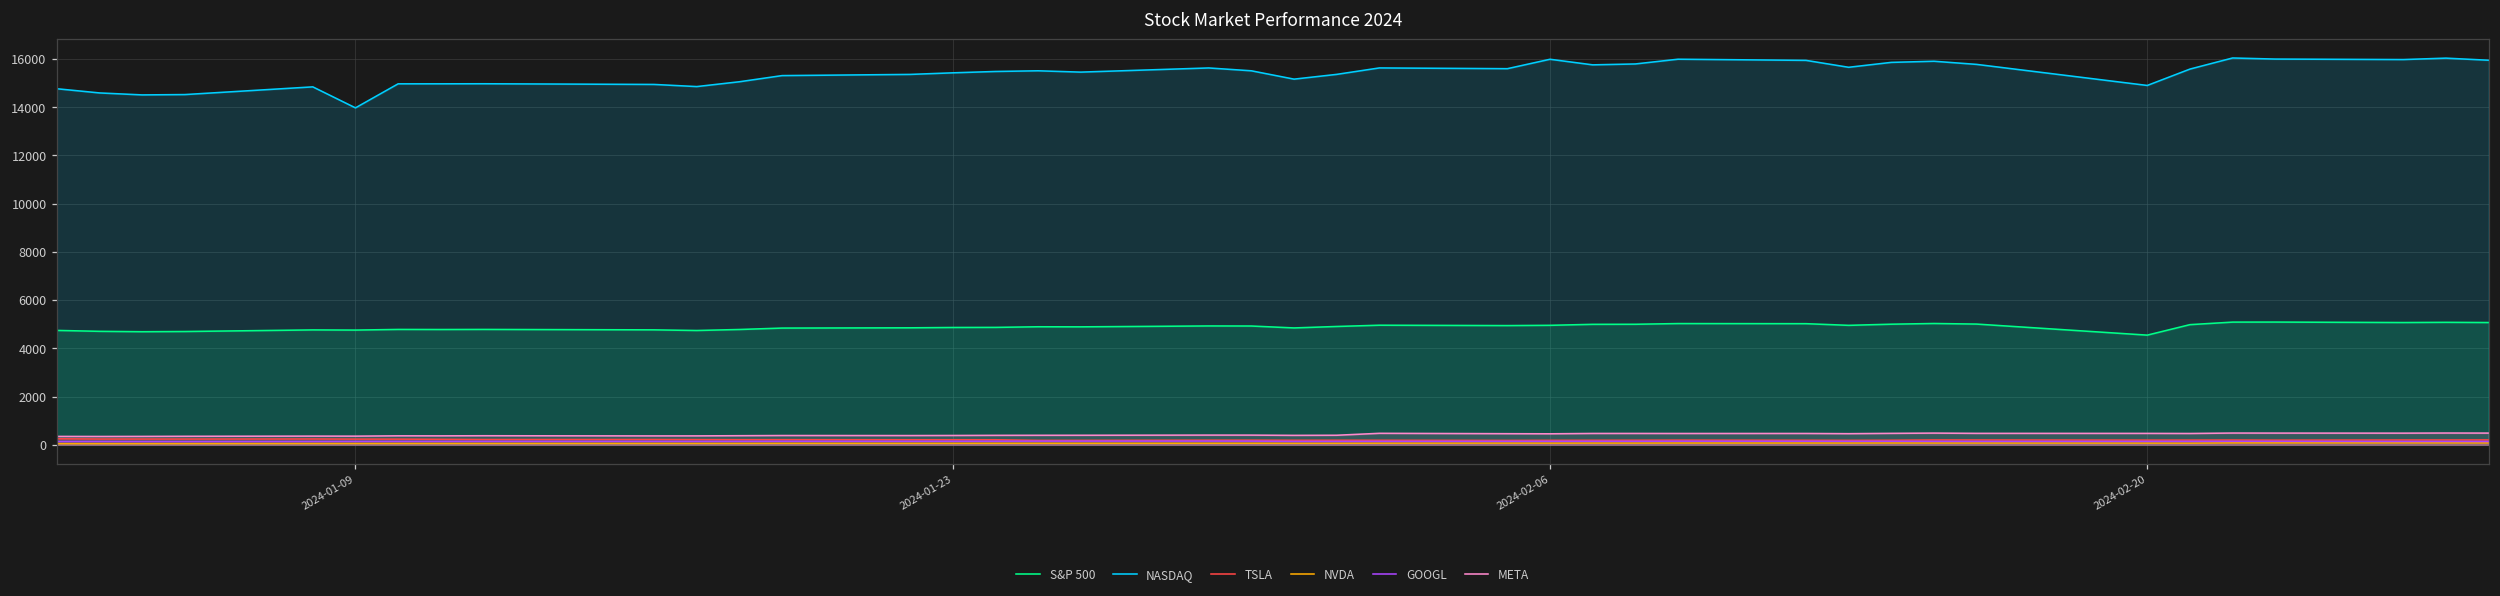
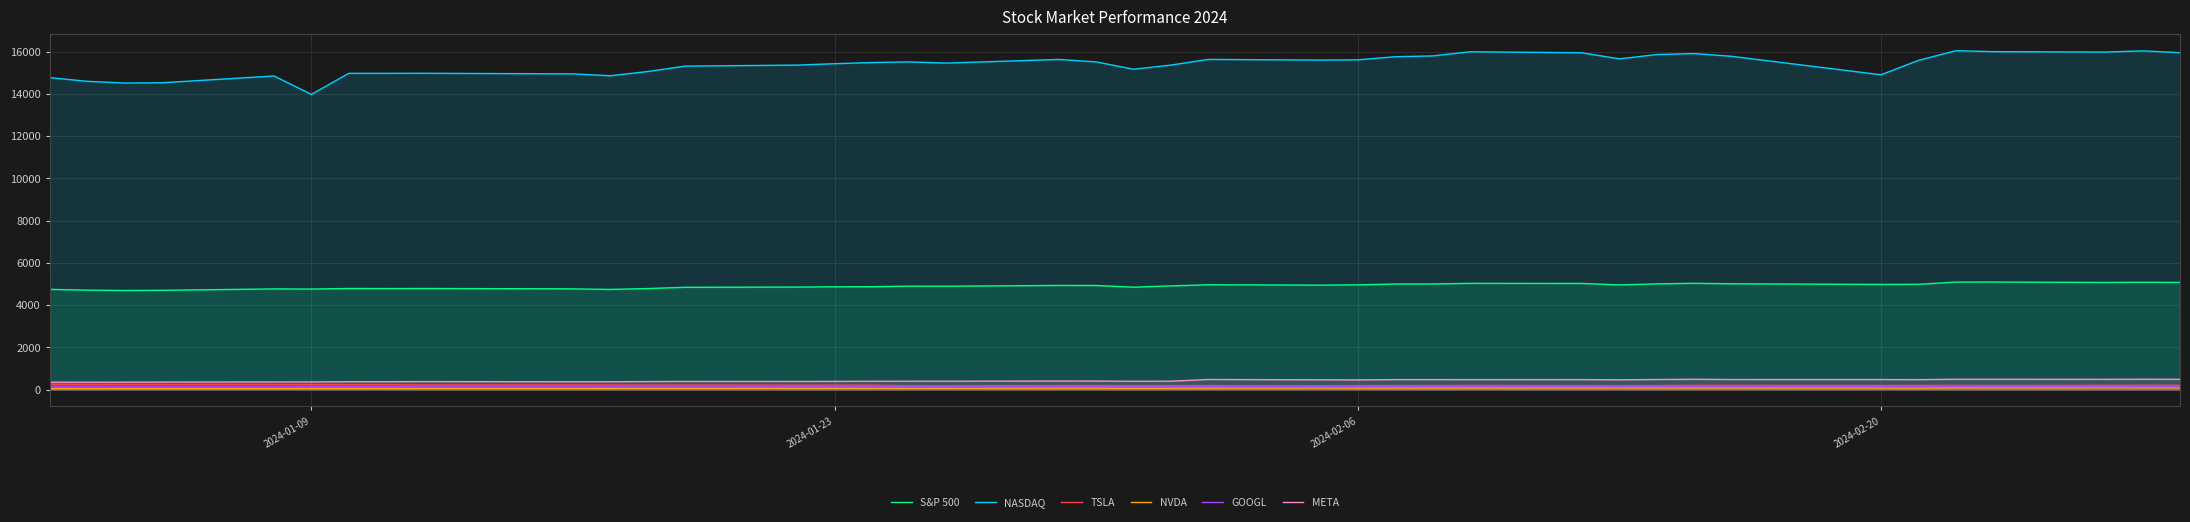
  {
    "S&P 500": {
      "2024-01-09": 4800,
      "2024-01-23": 4900,
      "2024-02-06": 5000,
-     "2024-02-20": 4500
+     "2024-02-20": 5000
    },
    "NASDAQ": {
      "2024-01-09": 14000,
      "2024-01-23": 15400,
-     "2024-02-06": 16000,
+     "2024-02-06": 15600,
      "2024-02-20": 14900
    },
    "META": {
      "2024-01-09": 400,
      "2024-01-23": 400,
      "2024-02-06": 500,
      "2024-02-20": 500
    }
  }
